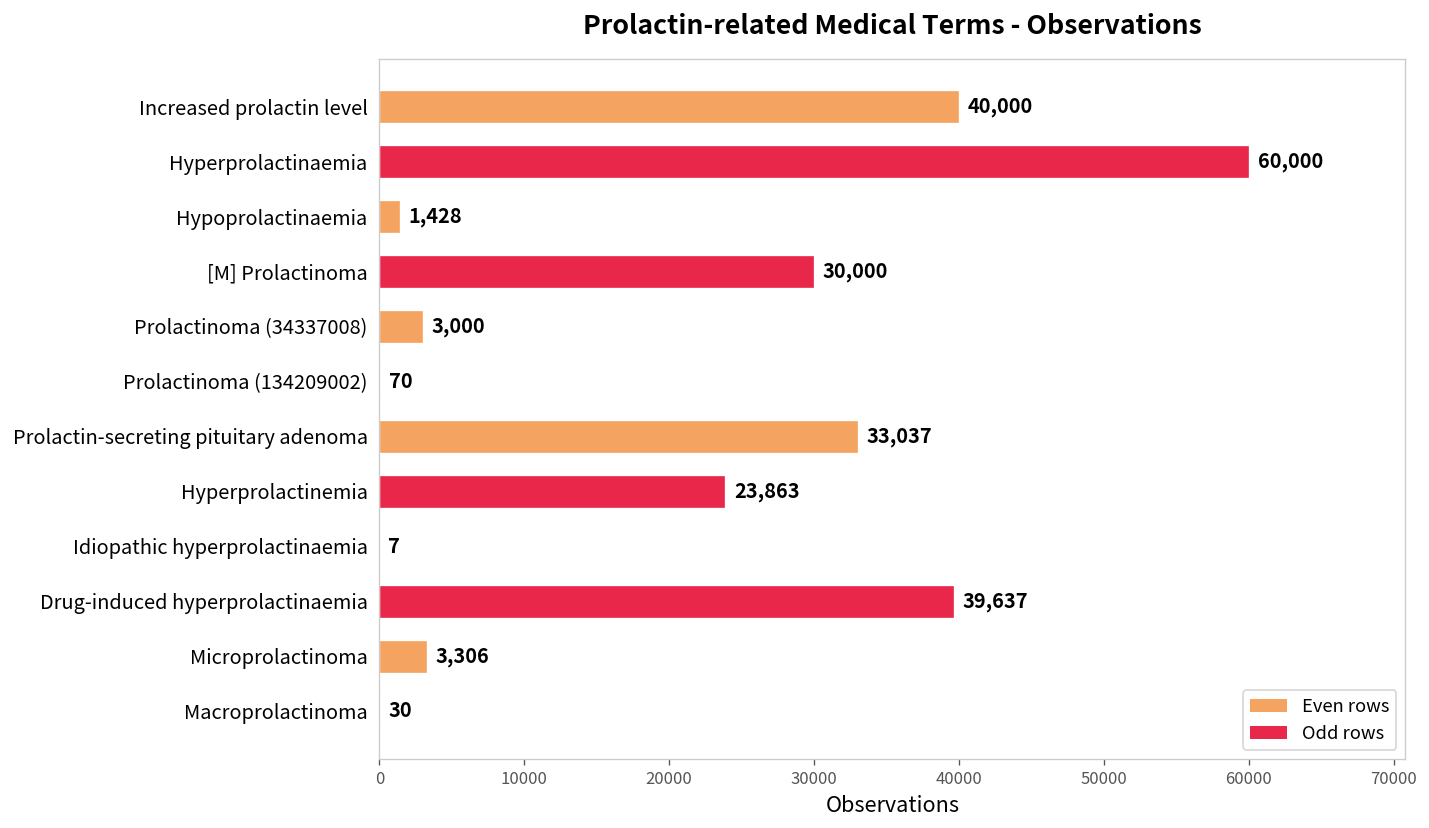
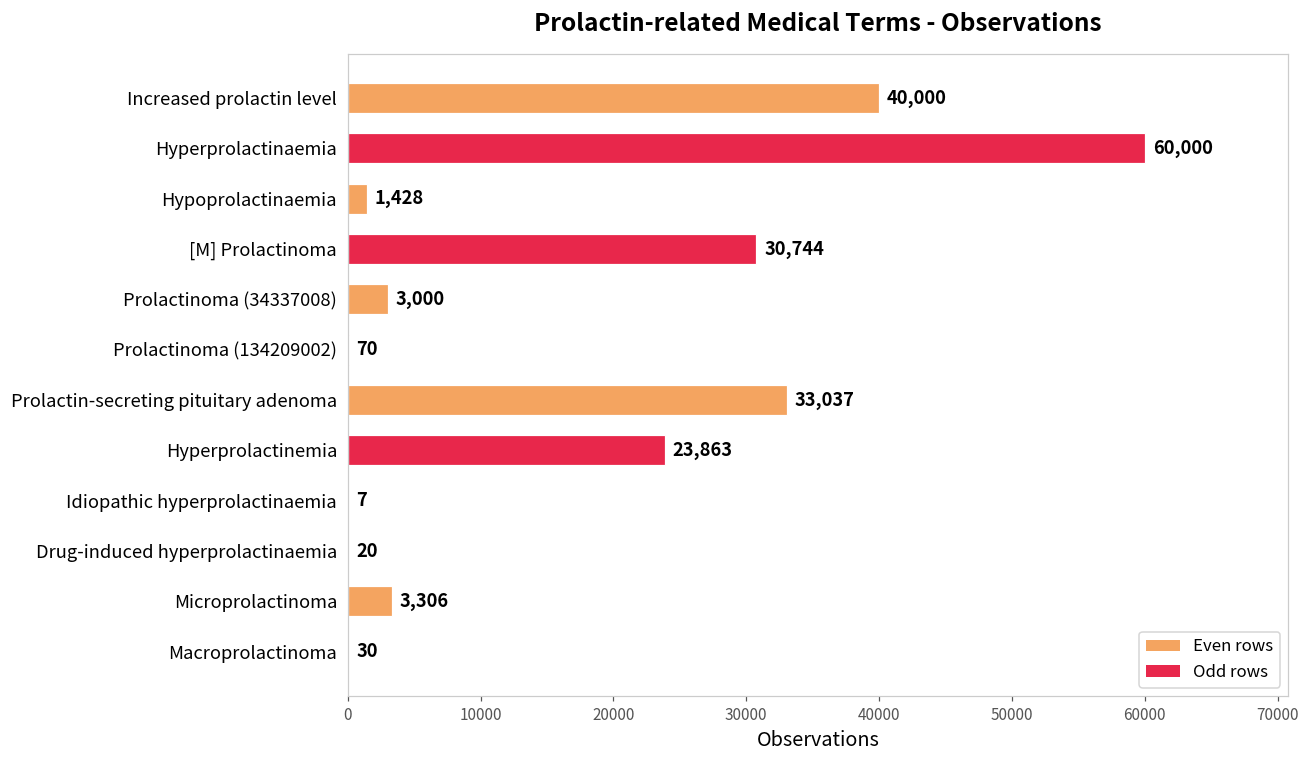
  {
    "Increased prolactin level": "40,000",
    "Hyperprolactinaemia": "60,000",
    "Hypoprolactinaemia": "1,428",
-   "[M] Prolactinoma": "30,000",
+   "[M] Prolactinoma": "30,744",
    "Prolactinoma (34337008)": "3,000",
    "Prolactinoma (134209002)": "70",
    "Prolactin-secreting pituitary adenoma": "33,037",
    "Hyperprolactinemia": "23,863",
    "Idiopathic hyperprolactinaemia": "7",
-   "Drug-induced hyperprolactinaemia": "39,637",
+   "Drug-induced hyperprolactinaemia": "20",
    "Microprolactinoma": "3,306",
    "Macroprolactinoma": "30"
  }
